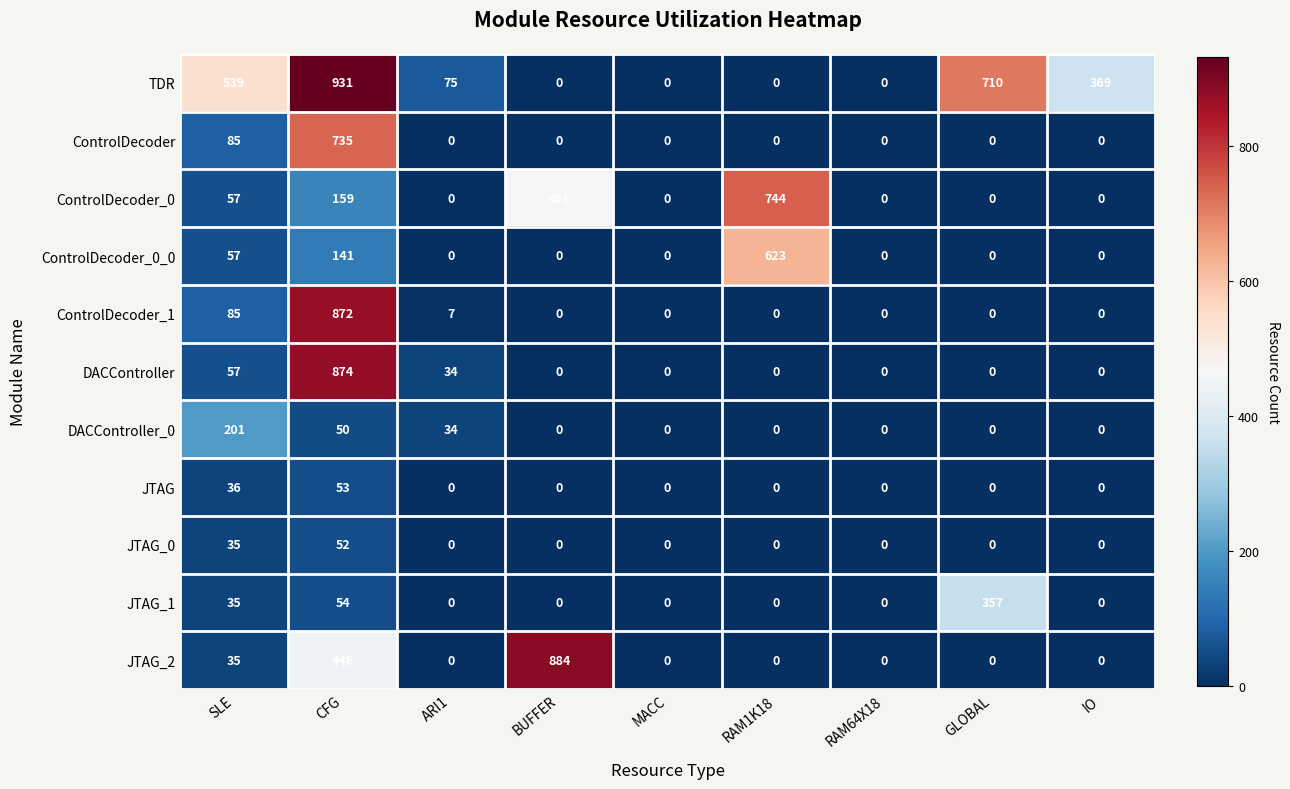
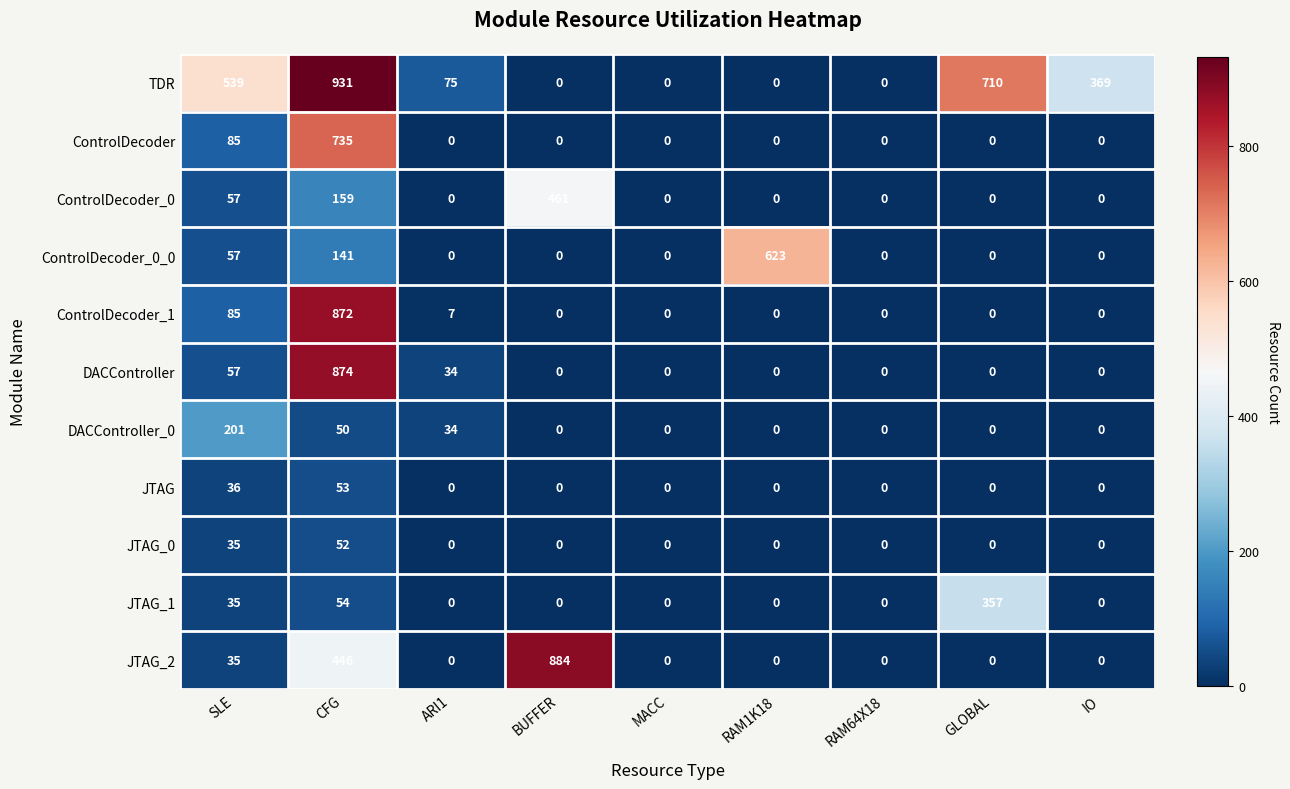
  {
    "TDR": {
      "CFG": 931,
      "ARI1": 75,
      "BUFFER": 0,
      "MACC": 0,
      "RAM1K18": 0,
      "RAM64X18": 0,
      "GLOBAL": 710,
      "IO": 369
    },
    "ControlDecoder": {
      "SLE": 85,
      "CFG": 735,
      "ARI1": 0,
      "BUFFER": 0,
      "MACC": 0,
      "RAM1K18": 0,
      "RAM64X18": 0,
      "GLOBAL": 0,
      "IO": 0
    },
    "ControlDecoder_0": {
      "SLE": 57,
      "CFG": 159,
      "ARI1": 0,
      "MACC": 0,
-     "RAM1K18": 744,
+     "RAM1K18": 0,
      "RAM64X18": 0,
      "GLOBAL": 0,
      "IO": 0
    },
    "ControlDecoder_0_0": {
      "SLE": 57,
      "CFG": 141,
      "ARI1": 0,
      "BUFFER": 0,
      "MACC": 0,
      "RAM1K18": 623,
      "RAM64X18": 0,
      "GLOBAL": 0,
      "IO": 0
    },
    "ControlDecoder_1": {
      "SLE": 85,
      "CFG": 872,
      "ARI1": 7,
      "BUFFER": 0,
      "MACC": 0,
      "RAM1K18": 0,
      "RAM64X18": 0,
      "GLOBAL": 0,
      "IO": 0
    },
    "DACController": {
      "SLE": 57,
      "CFG": 874,
      "ARI1": 34,
      "BUFFER": 0,
      "MACC": 0,
      "RAM1K18": 0,
      "RAM64X18": 0,
      "GLOBAL": 0,
      "IO": 0
    },
    "DACController_0": {
      "SLE": 201,
      "CFG": 50,
      "ARI1": 34,
      "BUFFER": 0,
      "MACC": 0,
      "RAM1K18": 0,
      "RAM64X18": 0,
      "GLOBAL": 0,
      "IO": 0
    },
    "JTAG": {
      "SLE": 36,
      "CFG": 53,
      "ARI1": 0,
      "BUFFER": 0,
      "MACC": 0,
      "RAM1K18": 0,
      "RAM64X18": 0,
      "GLOBAL": 0,
      "IO": 0
    },
    "JTAG_0": {
      "SLE": 35,
      "CFG": 52,
      "ARI1": 0,
      "BUFFER": 0,
      "MACC": 0,
      "RAM1K18": 0,
      "RAM64X18": 0,
      "GLOBAL": 0,
      "IO": 0
    },
    "JTAG_1": {
      "SLE": 35,
      "CFG": 54,
      "ARI1": 0,
      "BUFFER": 0,
      "MACC": 0,
      "RAM1K18": 0,
      "RAM64X18": 0,
      "GLOBAL": 357,
      "IO": 0
    },
    "JTAG_2": {
      "SLE": 35,
      "ARI1": 0,
      "BUFFER": 884,
      "MACC": 0,
      "RAM1K18": 0,
      "RAM64X18": 0,
      "GLOBAL": 0,
      "IO": 0
    }
  }
